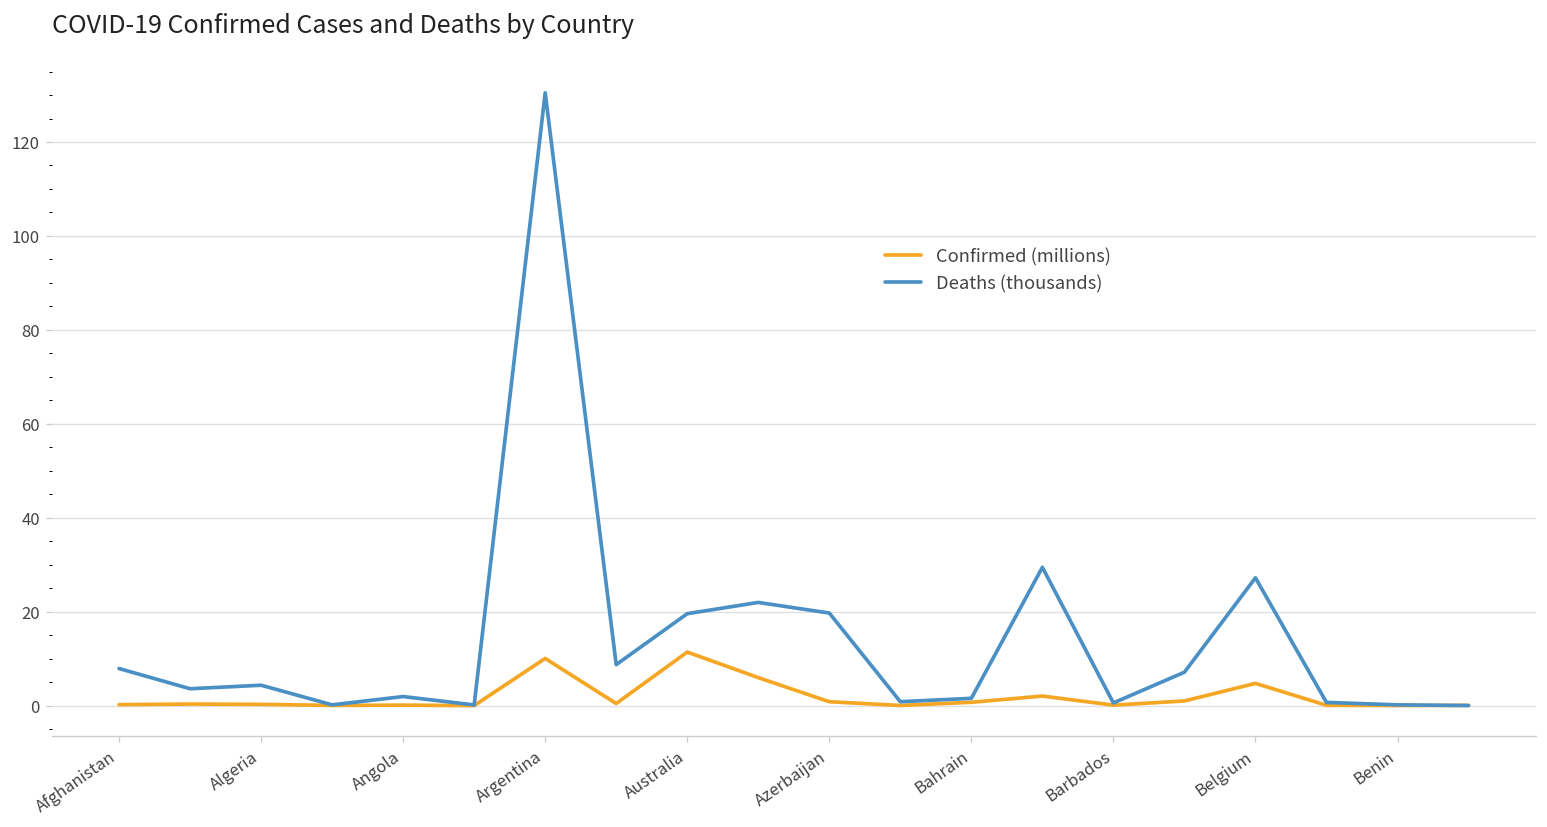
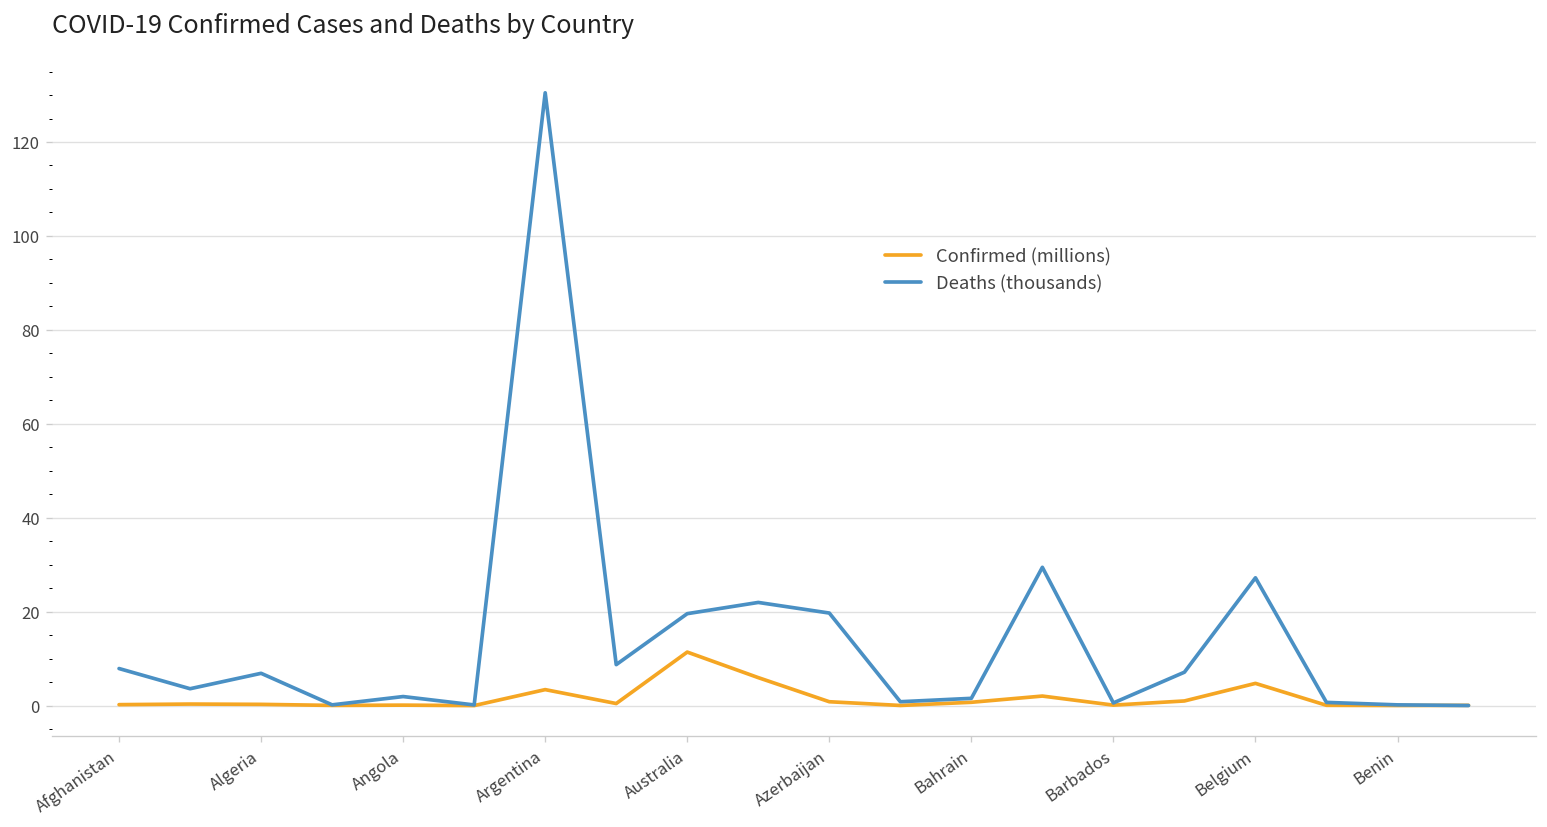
  {
    "Confirmed (millions)": {
      "Afghanistan": 0,
      "Algeria": 0,
      "Angola": 0,
-     "Argentina": 10,
+     "Argentina": 3,
      "Australia": 11,
      "Azerbaijan": 1,
      "Bahrain": 1,
      "Belgium": 5
    },
    "Deaths (thousands)": {
      "Afghanistan": 8,
-     "Algeria": 4,
+     "Algeria": 7,
      "Angola": 2,
      "Argentina": 130,
      "Australia": 20,
      "Azerbaijan": 20,
      "Bahrain": 2,
      "Belgium": 27
    }
  }
